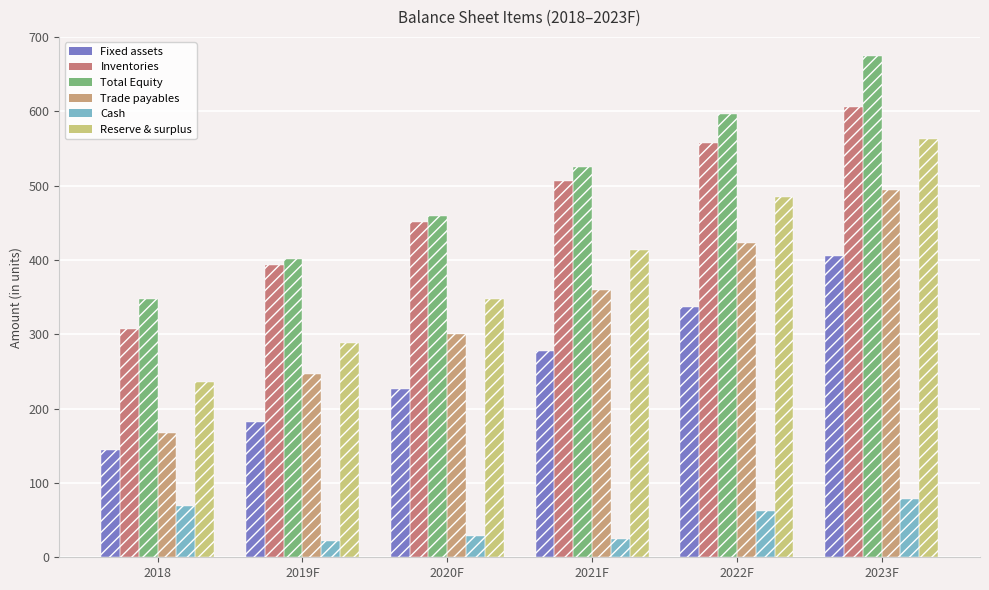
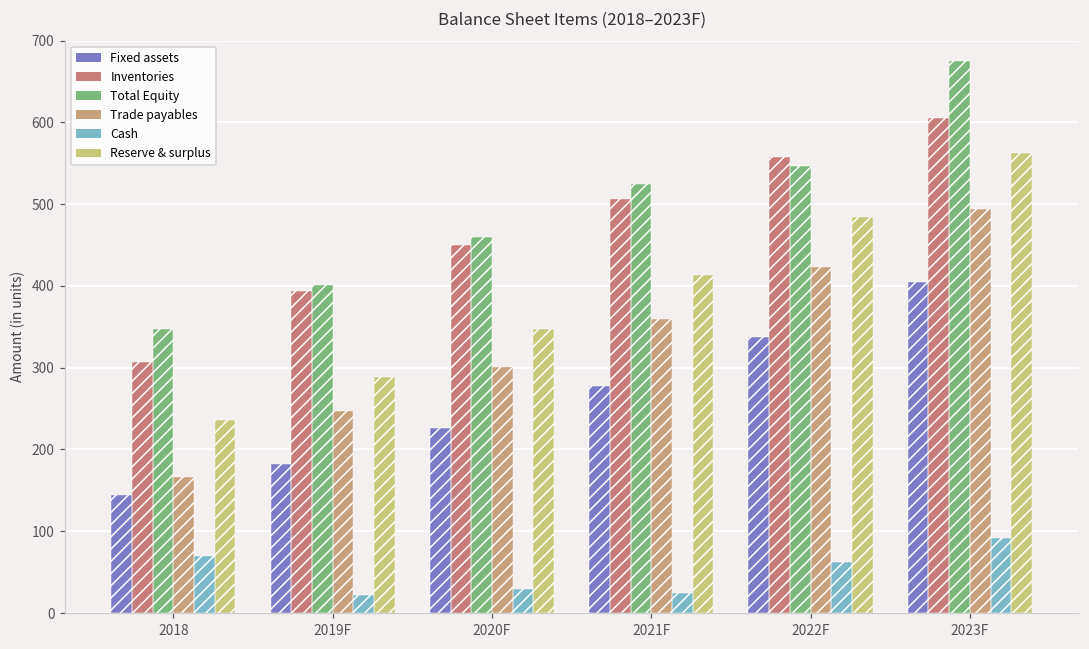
  {
    "Fixed assets": {
      "2018": 140,
      "2019F": 180,
      "2020F": 230,
      "2021F": 280,
      "2022F": 340,
      "2023F": 400
    },
    "Total Equity": {
      "2018": 350,
      "2019F": 400,
      "2020F": 460,
      "2021F": 520,
-     "2022F": 600,
+     "2022F": 550,
      "2023F": 670
    },
    "Cash": {
      "2018": 70,
      "2019F": 20,
      "2020F": 30,
      "2021F": 20,
      "2022F": 60,
-     "2023F": 80
+     "2023F": 90
    }
  }
